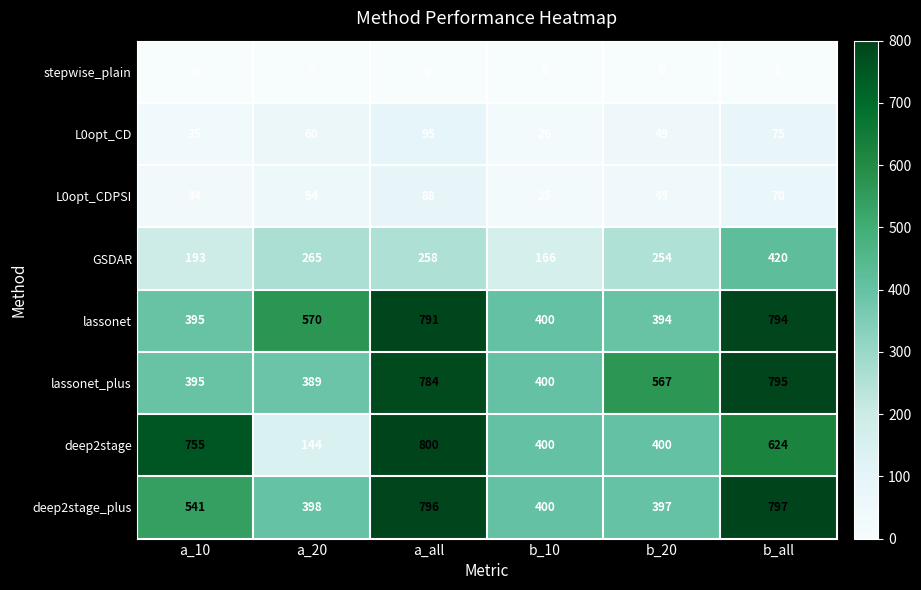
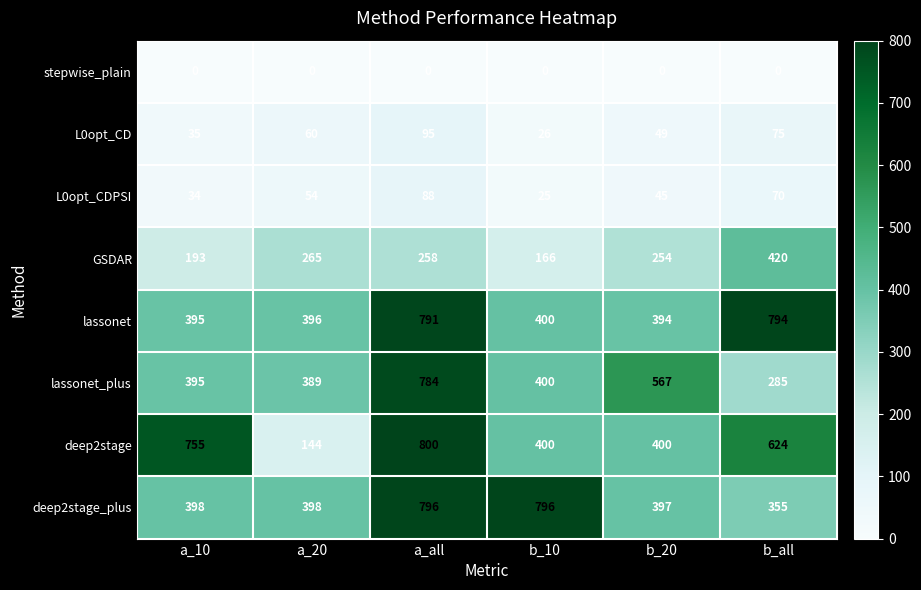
  {
    "GSDAR": {
      "a_10": 193,
      "a_20": 265,
      "a_all": 258,
      "b_20": 254,
      "b_all": 420
    },
    "lassonet": {
      "a_10": 395,
-     "a_20": 570,
+     "a_20": 396,
      "a_all": 791,
      "b_10": 400,
      "b_20": 394,
      "b_all": 794
    },
    "lassonet_plus": {
      "a_10": 395,
      "a_20": 389,
      "a_all": 784,
      "b_10": 400,
      "b_20": 567,
-     "b_all": 795
+     "b_all": 285
    },
    "deep2stage": {
      "a_10": 755,
      "a_all": 800,
      "b_10": 400,
      "b_20": 400,
      "b_all": 624
    },
    "deep2stage_plus": {
-     "a_10": 541,
+     "a_10": 398,
      "a_20": 398,
      "a_all": 796,
-     "b_10": 400,
+     "b_10": 796,
      "b_20": 397,
-     "b_all": 797
+     "b_all": 355
    }
  }
